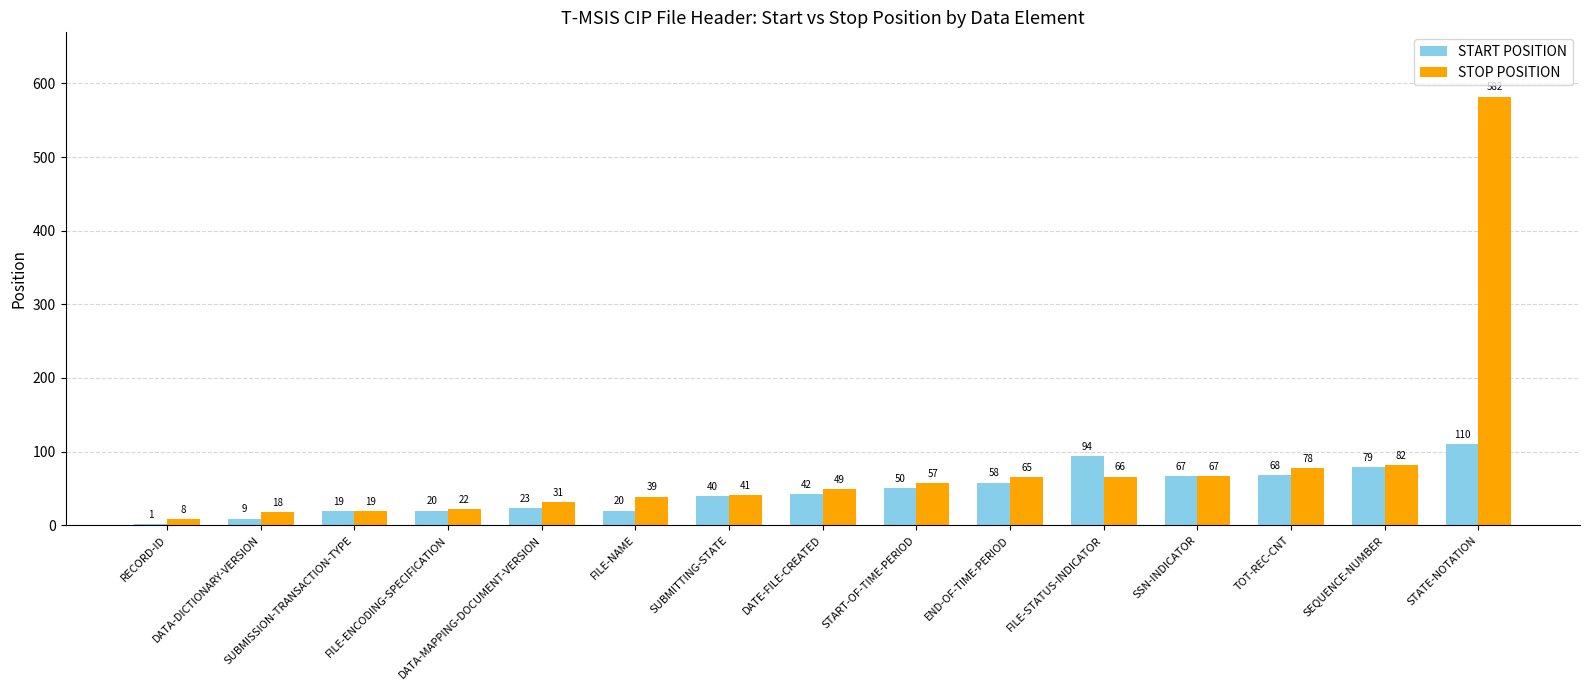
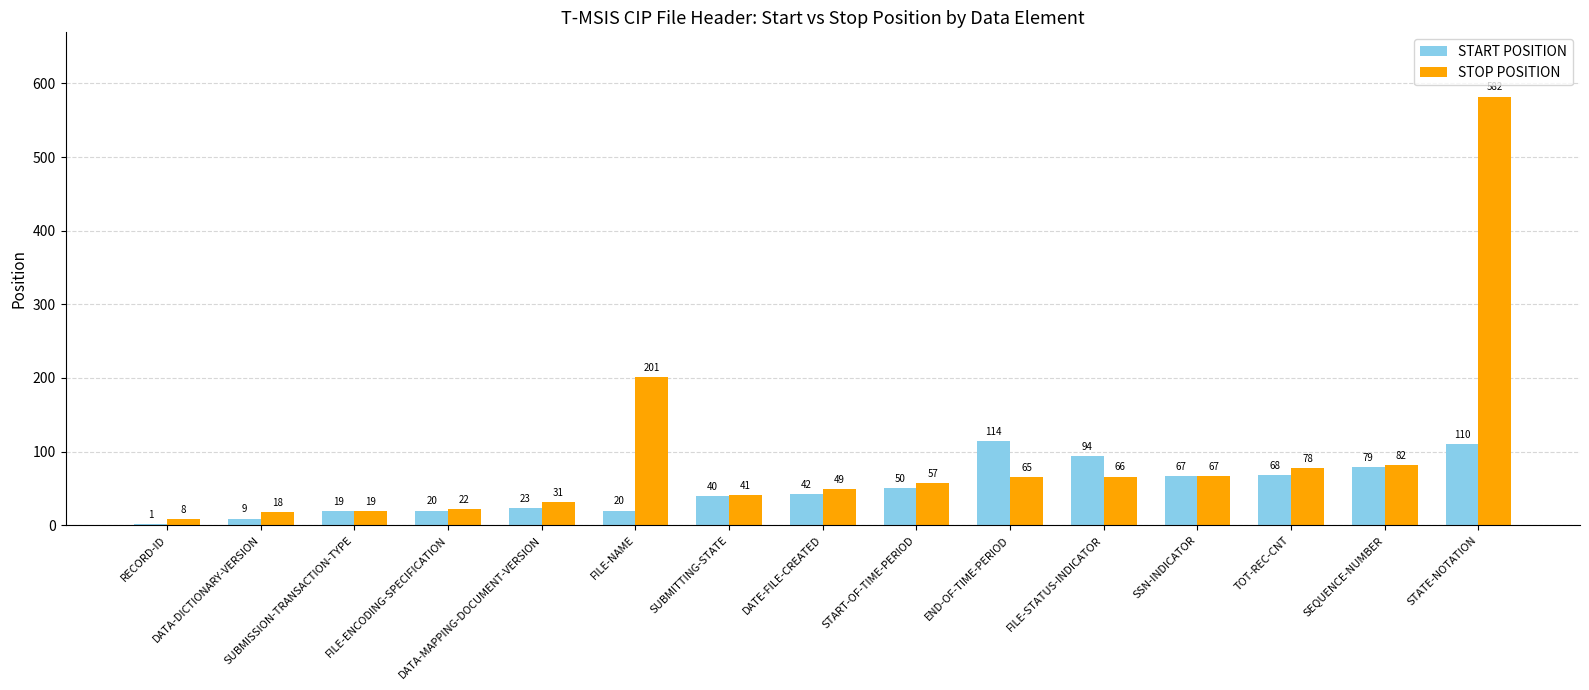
  {
    "START POSITION": {
      "RECORD-ID": 1,
      "DATA-DICTIONARY-VERSION": 9,
      "SUBMISSION-TRANSACTION-TYPE": 19,
      "FILE-ENCODING-SPECIFICATION": 20,
      "DATA-MAPPING-DOCUMENT-VERSION": 23,
      "FILE-NAME": 20,
      "SUBMITTING-STATE": 40,
      "DATE-FILE-CREATED": 42,
      "START-OF-TIME-PERIOD": 50,
-     "END-OF-TIME-PERIOD": 58,
+     "END-OF-TIME-PERIOD": 114,
      "FILE-STATUS-INDICATOR": 94,
      "SSN-INDICATOR": 67,
      "TOT-REC-CNT": 68,
      "SEQUENCE-NUMBER": 79,
      "STATE-NOTATION": 110
    },
    "STOP POSITION": {
      "RECORD-ID": 8,
      "DATA-DICTIONARY-VERSION": 18,
      "SUBMISSION-TRANSACTION-TYPE": 19,
      "FILE-ENCODING-SPECIFICATION": 22,
      "DATA-MAPPING-DOCUMENT-VERSION": 31,
-     "FILE-NAME": 39,
+     "FILE-NAME": 201,
      "SUBMITTING-STATE": 41,
      "DATE-FILE-CREATED": 49,
      "START-OF-TIME-PERIOD": 57,
      "END-OF-TIME-PERIOD": 65,
      "FILE-STATUS-INDICATOR": 66,
      "SSN-INDICATOR": 67,
      "TOT-REC-CNT": 78,
      "SEQUENCE-NUMBER": 82
    }
  }
